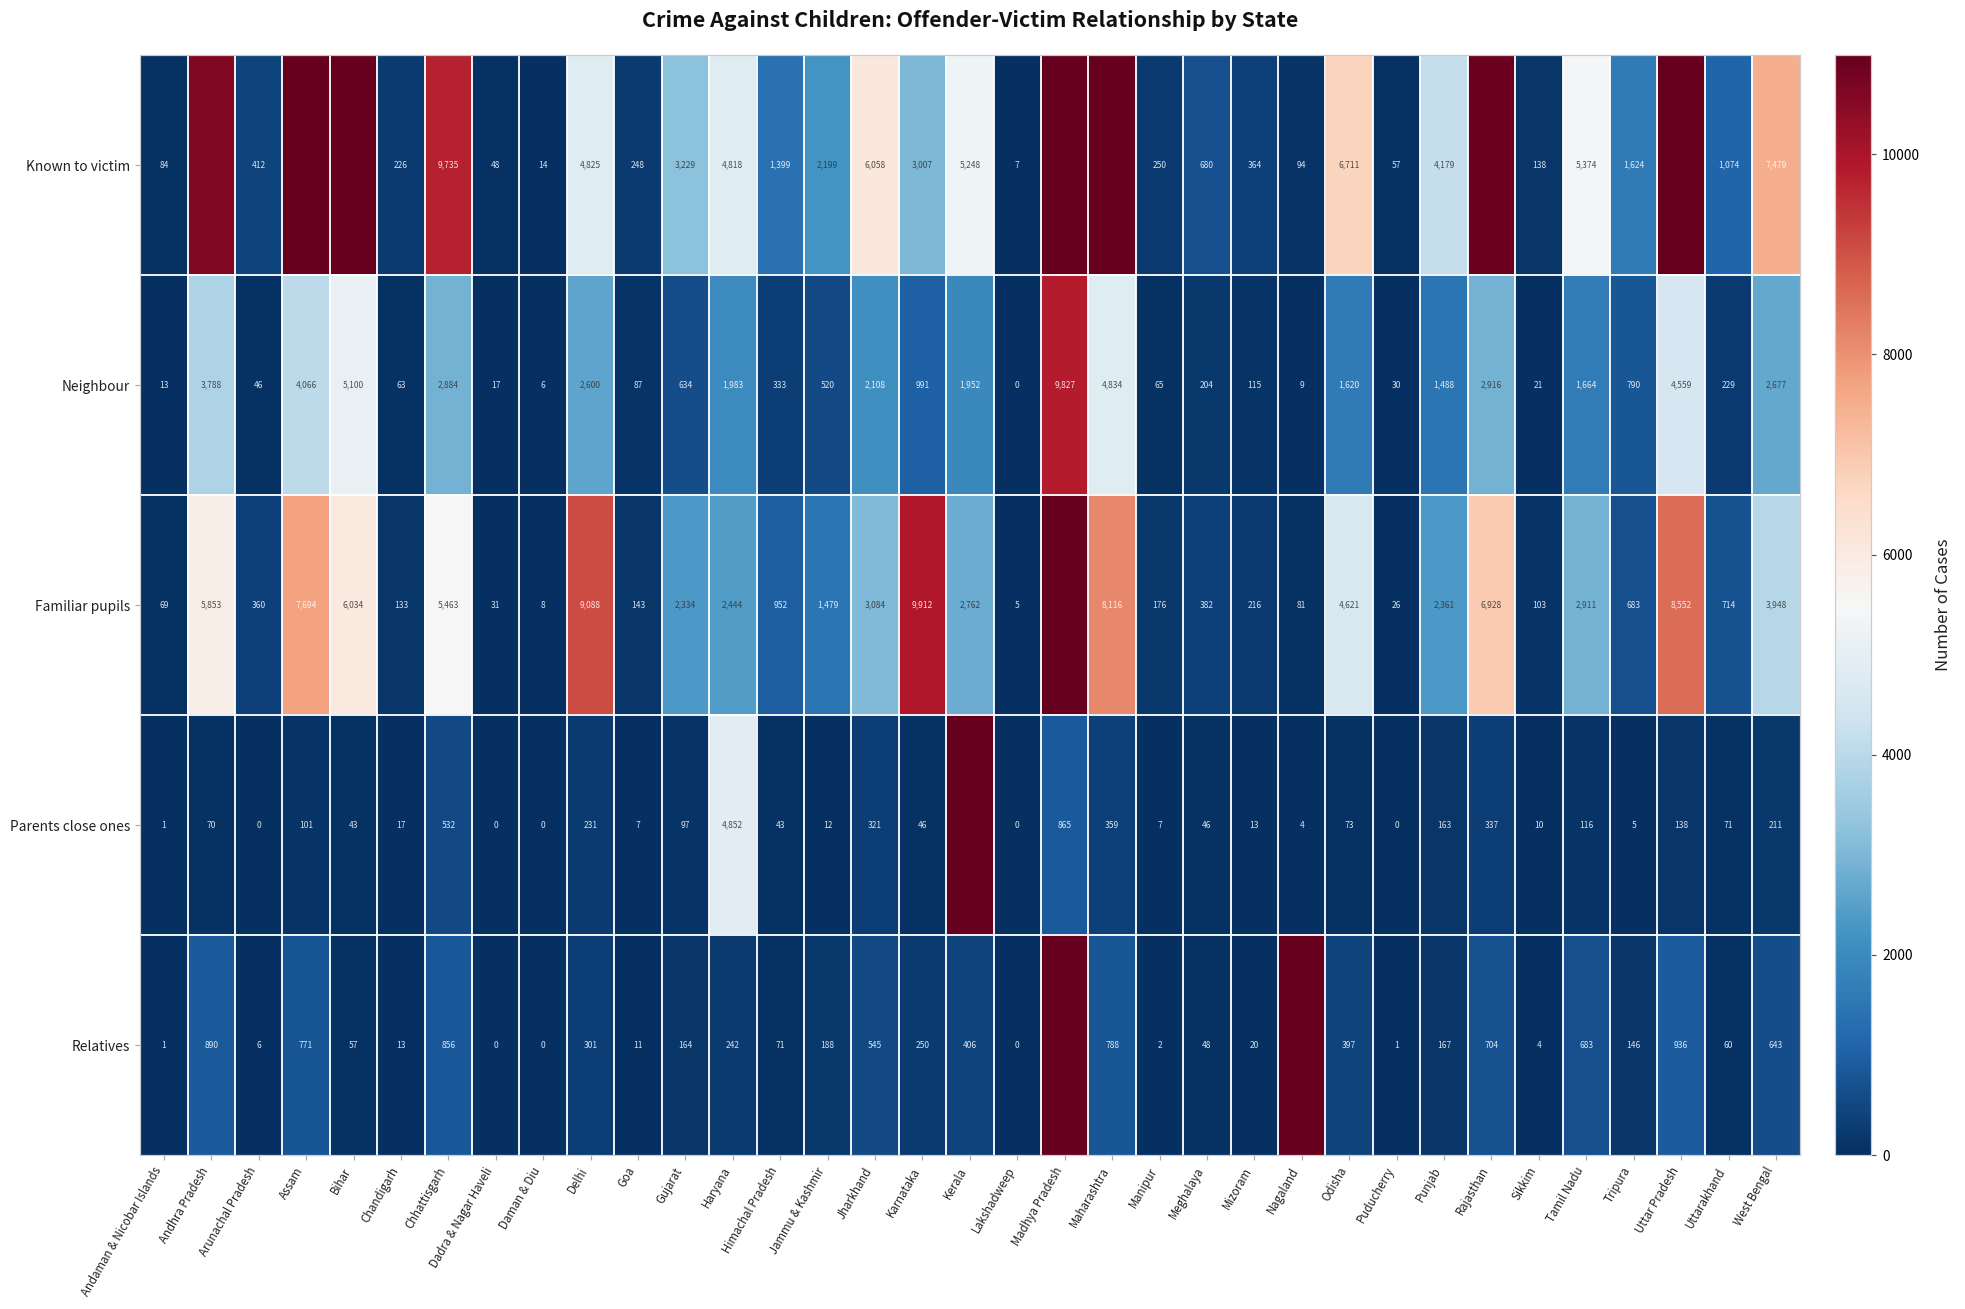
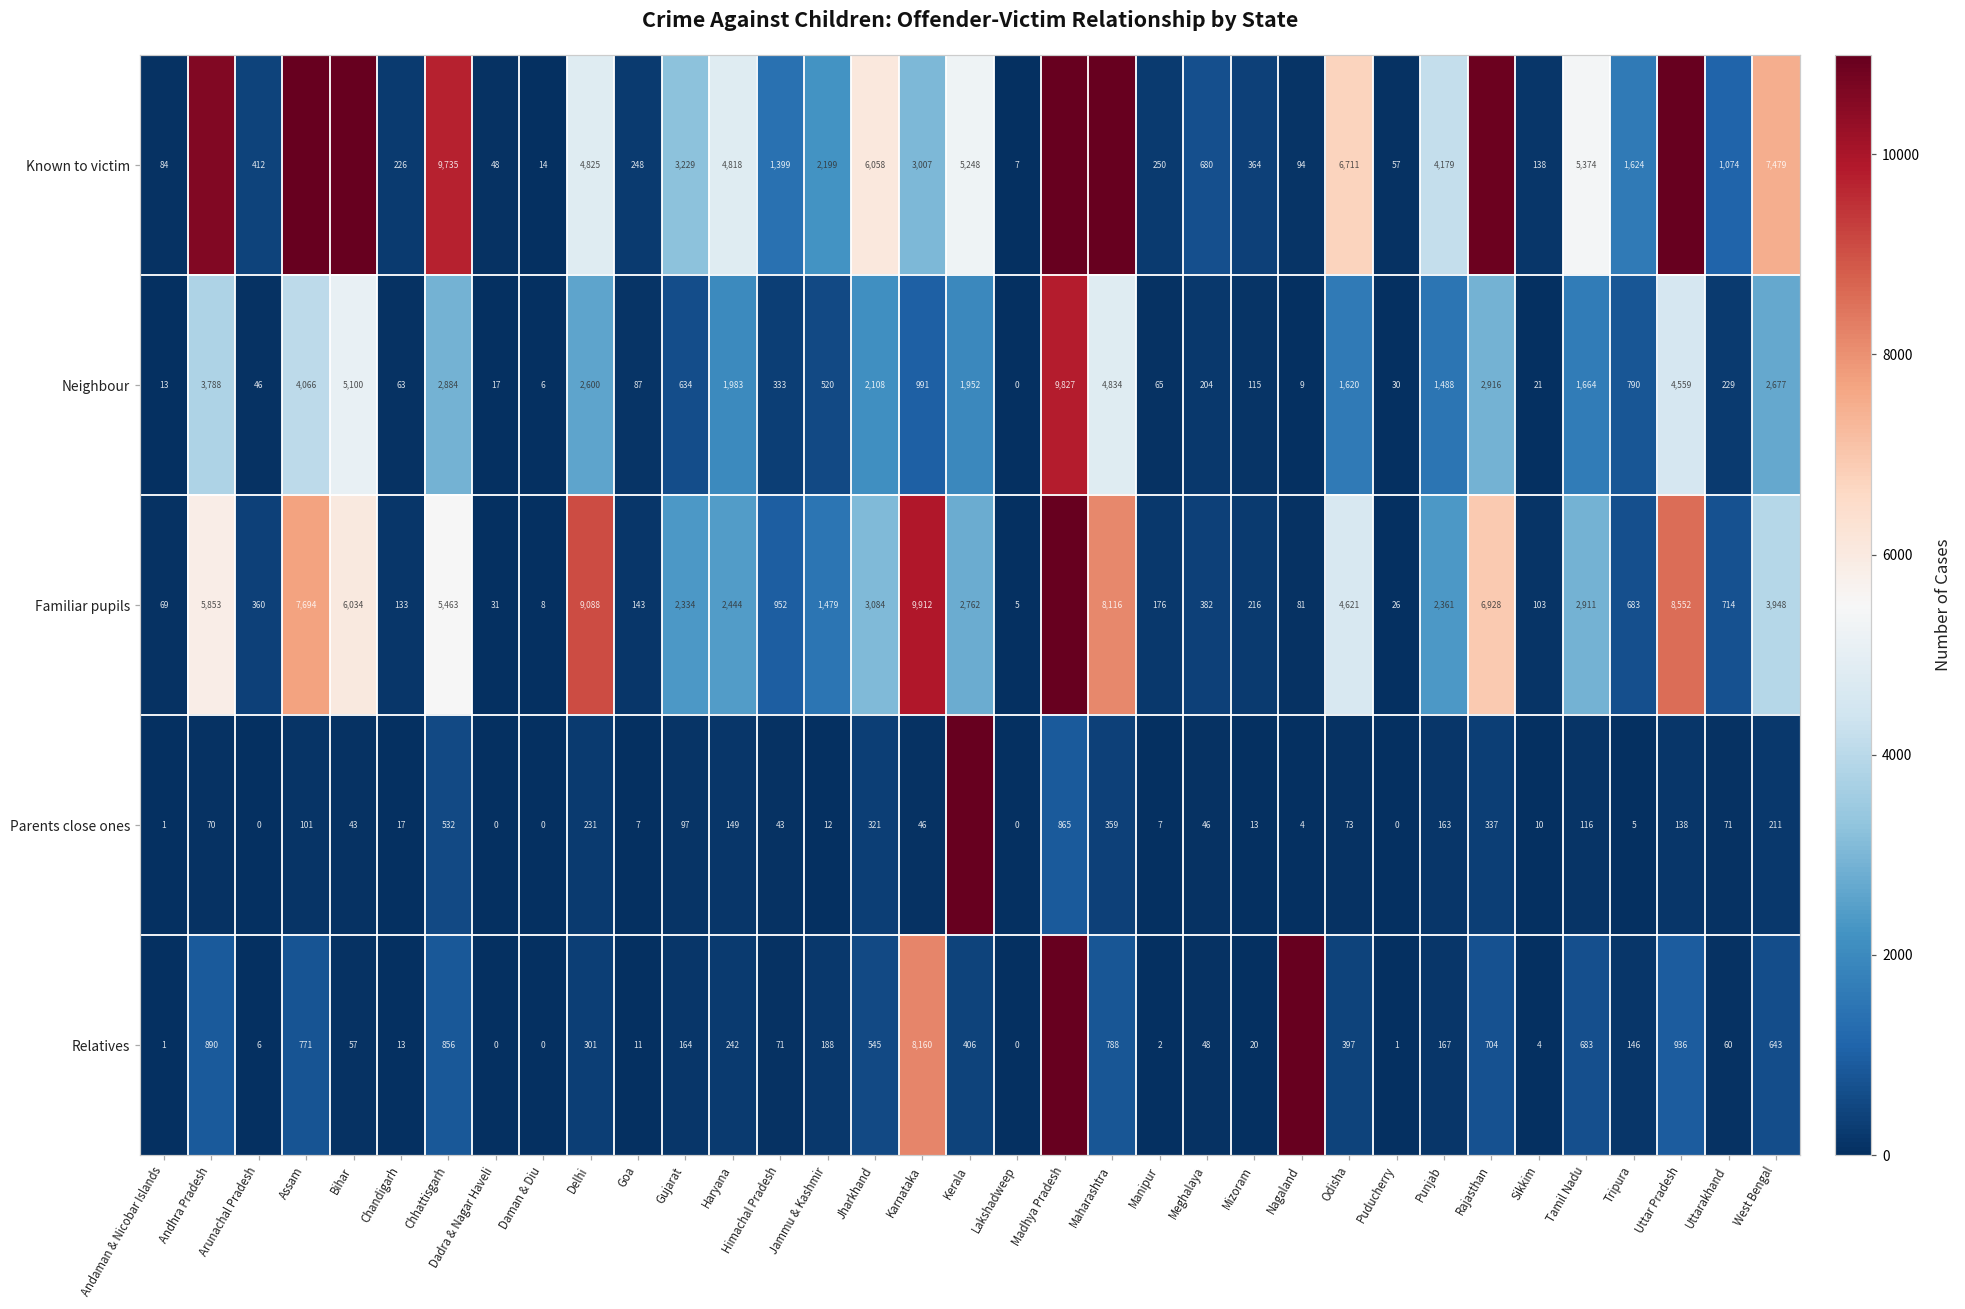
  {
    "Known to victim": {
      "Andaman & Nicobar Islands": "84",
      "Arunachal Pradesh": "412",
      "Chandigarh": "226",
      "Chhattisgarh": "9,735",
      "Dadra & Nagar Haveli": "48",
      "Daman & Diu": "14",
      "Delhi": "4,825",
      "Goa": "248",
      "Gujarat": "3,229",
      "Haryana": "4,818",
      "Himachal Pradesh": "1,399",
      "Jammu & Kashmir": "2,199",
      "Jharkhand": "6,058",
      "Karnataka": "3,007",
      "Kerala": "5,248",
      "Lakshadweep": "7",
      "Manipur": "250",
      "Meghalaya": "680",
      "Mizoram": "364",
      "Nagaland": "94",
      "Odisha": "6,711",
      "Puducherry": "57",
      "Punjab": "4,179",
      "Sikkim": "138",
      "Tamil Nadu": "5,374",
      "Tripura": "1,624",
      "Uttarakhand": "1,074",
      "West Bengal": "7,479"
    },
    "Neighbour": {
      "Andaman & Nicobar Islands": "13",
      "Andhra Pradesh": "3,788",
      "Arunachal Pradesh": "46",
      "Assam": "4,066",
      "Bihar": "5,100",
      "Chandigarh": "63",
      "Chhattisgarh": "2,884",
      "Dadra & Nagar Haveli": "17",
      "Daman & Diu": "6",
      "Delhi": "2,600",
      "Goa": "87",
      "Gujarat": "634",
      "Haryana": "1,983",
      "Himachal Pradesh": "333",
      "Jammu & Kashmir": "520",
      "Jharkhand": "2,108",
      "Karnataka": "991",
      "Kerala": "1,952",
      "Lakshadweep": "0",
      "Madhya Pradesh": "9,827",
      "Maharashtra": "4,834",
      "Manipur": "65",
      "Meghalaya": "204",
      "Mizoram": "115",
      "Nagaland": "9",
      "Odisha": "1,620",
      "Puducherry": "30",
      "Punjab": "1,488",
      "Rajasthan": "2,916",
      "Sikkim": "21",
      "Tamil Nadu": "1,664",
      "Tripura": "790",
      "Uttar Pradesh": "4,559",
      "Uttarakhand": "229",
      "West Bengal": "2,677"
    },
    "Familiar pupils": {
      "Andaman & Nicobar Islands": "69",
      "Andhra Pradesh": "5,853",
      "Arunachal Pradesh": "360",
      "Assam": "7,694",
      "Bihar": "6,034",
      "Chandigarh": "133",
      "Chhattisgarh": "5,463",
      "Dadra & Nagar Haveli": "31",
      "Daman & Diu": "8",
      "Delhi": "9,088",
      "Goa": "143",
      "Gujarat": "2,334",
      "Haryana": "2,444",
      "Himachal Pradesh": "952",
      "Jammu & Kashmir": "1,479",
      "Jharkhand": "3,084",
      "Karnataka": "9,912",
      "Kerala": "2,762",
      "Lakshadweep": "5",
      "Maharashtra": "8,116",
      "Manipur": "176",
      "Meghalaya": "382",
      "Mizoram": "216",
      "Nagaland": "81",
      "Odisha": "4,621",
      "Puducherry": "26",
      "Punjab": "2,361",
      "Rajasthan": "6,928",
      "Sikkim": "103",
      "Tamil Nadu": "2,911",
      "Tripura": "683",
      "Uttar Pradesh": "8,552",
      "Uttarakhand": "714",
      "West Bengal": "3,948"
    },
    "Parents close ones": {
      "Andaman & Nicobar Islands": "1",
      "Andhra Pradesh": "70",
      "Arunachal Pradesh": "0",
      "Assam": "101",
      "Bihar": "43",
      "Chandigarh": "17",
      "Chhattisgarh": "532",
      "Dadra & Nagar Haveli": "0",
      "Daman & Diu": "0",
      "Delhi": "231",
      "Goa": "7",
      "Gujarat": "97",
-     "Haryana": "4,852",
+     "Haryana": "149",
      "Himachal Pradesh": "43",
      "Jammu & Kashmir": "12",
      "Jharkhand": "321",
      "Karnataka": "46",
      "Lakshadweep": "0",
      "Madhya Pradesh": "865",
      "Maharashtra": "359",
      "Manipur": "7",
      "Meghalaya": "46",
      "Mizoram": "13",
      "Nagaland": "4",
      "Odisha": "73",
      "Puducherry": "0",
      "Punjab": "163",
      "Rajasthan": "337",
      "Sikkim": "10",
      "Tamil Nadu": "116",
      "Tripura": "5",
      "Uttar Pradesh": "138",
      "Uttarakhand": "71",
      "West Bengal": "211"
    },
    "Relatives": {
      "Andaman & Nicobar Islands": "1",
      "Andhra Pradesh": "890",
      "Arunachal Pradesh": "6",
      "Assam": "771",
      "Bihar": "57",
      "Chandigarh": "13",
      "Chhattisgarh": "856",
      "Dadra & Nagar Haveli": "0",
      "Daman & Diu": "0",
      "Delhi": "301",
      "Goa": "11",
      "Gujarat": "164",
      "Haryana": "242",
      "Himachal Pradesh": "71",
      "Jammu & Kashmir": "188",
      "Jharkhand": "545",
-     "Karnataka": "250",
+     "Karnataka": "8,160",
      "Kerala": "406",
      "Lakshadweep": "0",
      "Maharashtra": "788",
      "Manipur": "2",
      "Meghalaya": "48",
      "Mizoram": "20",
      "Odisha": "397",
      "Puducherry": "1",
      "Punjab": "167",
      "Rajasthan": "704",
      "Sikkim": "4",
      "Tamil Nadu": "683",
      "Tripura": "146",
      "Uttar Pradesh": "936",
      "Uttarakhand": "60",
      "West Bengal": "643"
    }
  }
